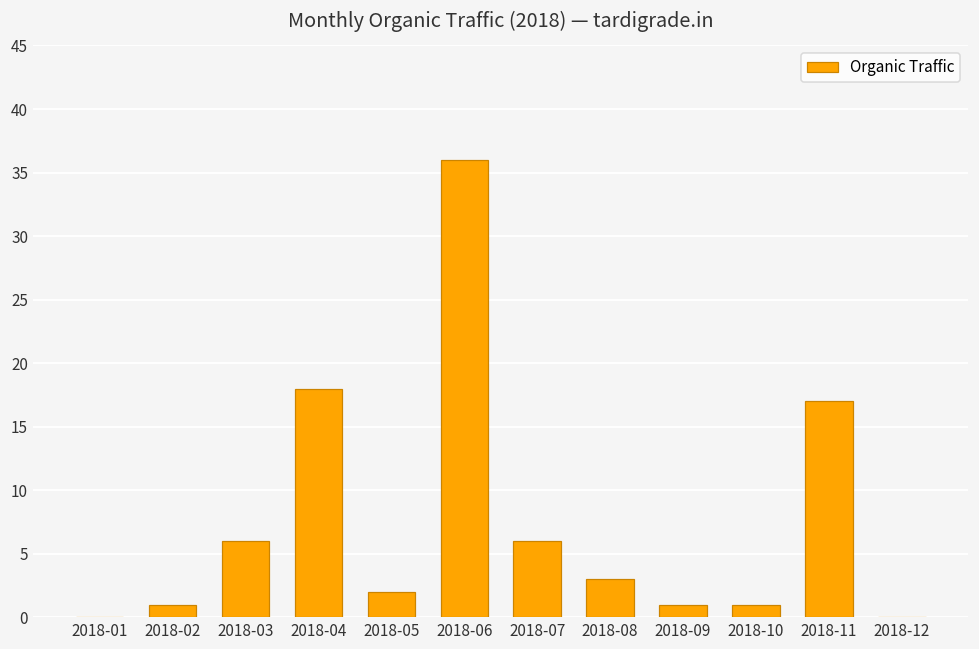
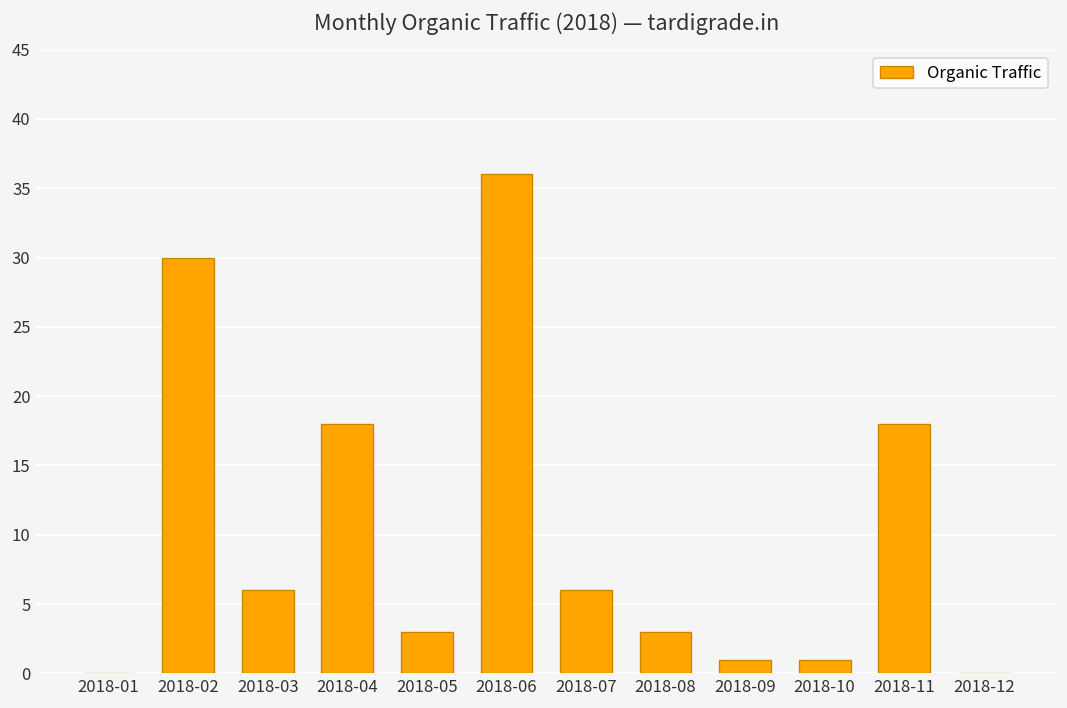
  {
    "2018-01": 0,
-   "2018-02": 1,
+   "2018-02": 30,
    "2018-03": 6,
    "2018-04": 18,
-   "2018-05": 2,
+   "2018-05": 3,
    "2018-06": 36,
    "2018-07": 6,
    "2018-08": 3,
    "2018-09": 1,
    "2018-10": 1,
-   "2018-11": 17,
+   "2018-11": 18,
    "2018-12": 0
  }
